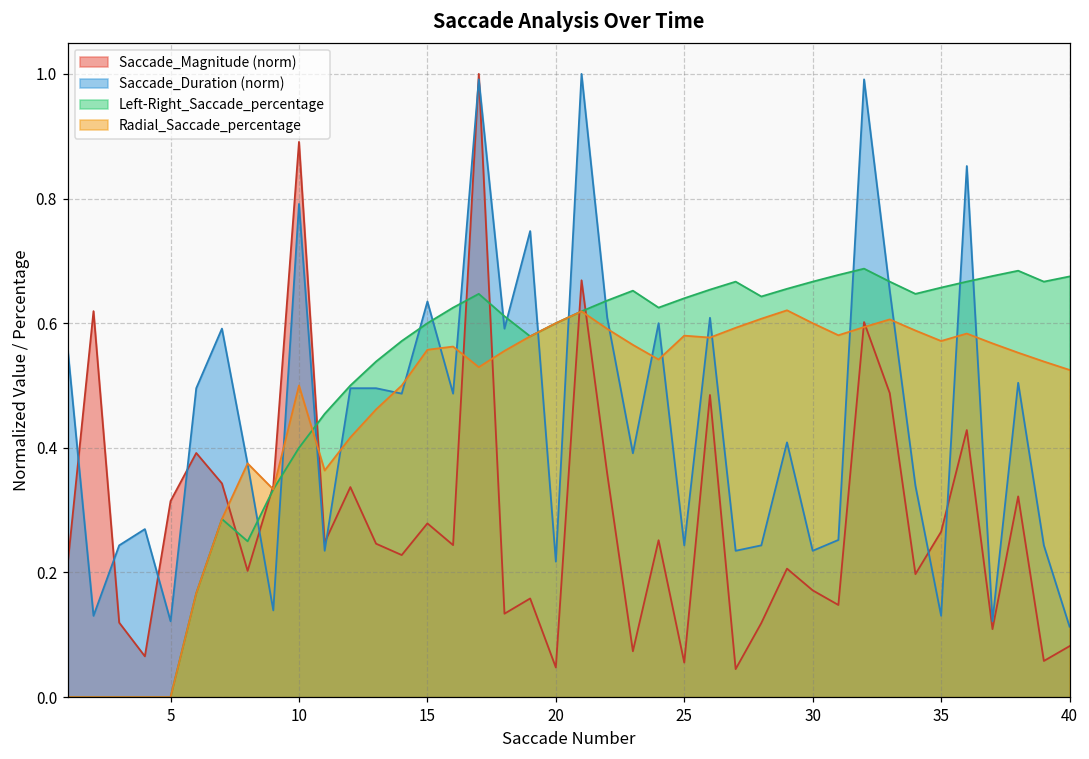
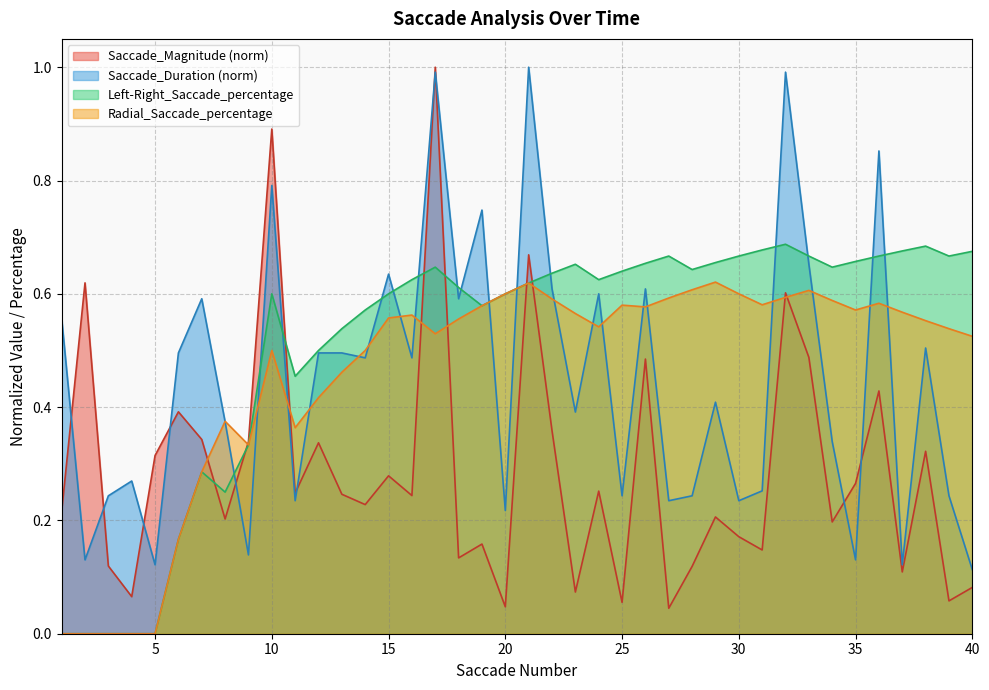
  {
    "Saccade_Magnitude (norm)": {
      "5": 0.31,
      "10": 0.89,
      "15": 0.28,
      "20": 0.05,
      "25": 0.06,
      "30": 0.17,
      "35": 0.27,
      "40": 0.08
    },
    "Saccade_Duration (norm)": {
      "5": 0.12,
      "10": 0.79,
      "15": 0.63,
      "20": 0.22,
      "25": 0.24,
      "30": 0.23,
      "35": 0.13,
      "40": 0.11
    },
    "Left-Right_Saccade_percentage": {
-     "10": 0.4,
+     "10": 0.6,
      "15": 0.6,
      "25": 0.64,
      "30": 0.67,
      "35": 0.66,
      "40": 0.68
    },
    "Radial_Saccade_percentage": {
      "10": 0.5,
      "15": 0.56,
      "25": 0.58,
      "30": 0.6,
      "35": 0.57,
      "40": 0.53
    }
  }
